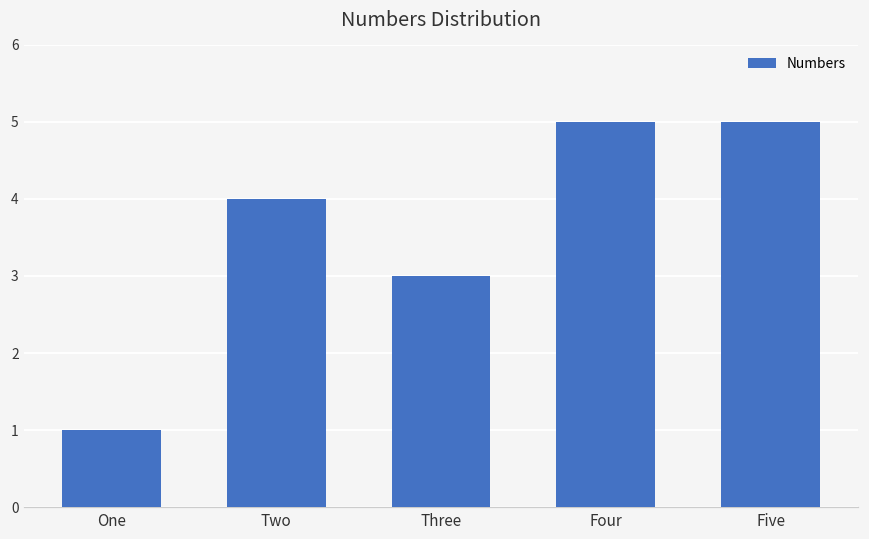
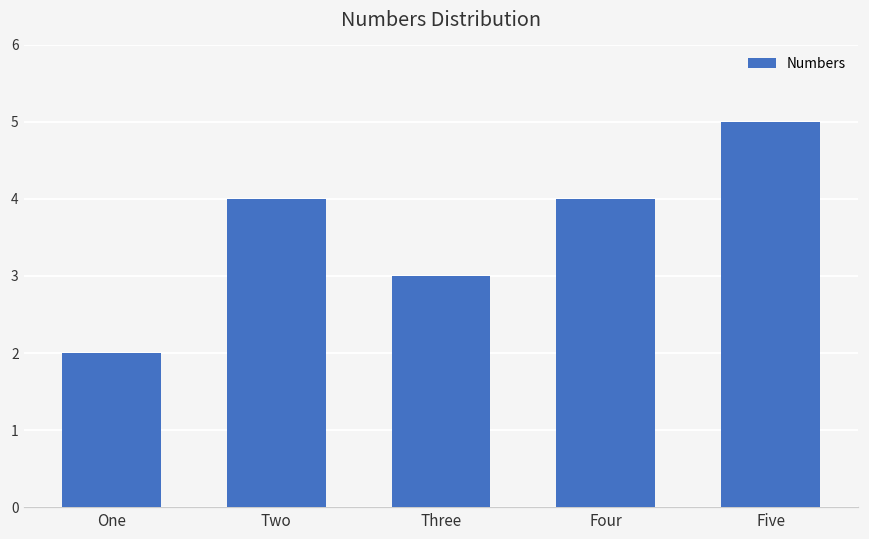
  {
-   "One": 1,
+   "One": 2,
    "Two": 4,
    "Three": 3,
-   "Four": 5,
+   "Four": 4,
    "Five": 5
  }
